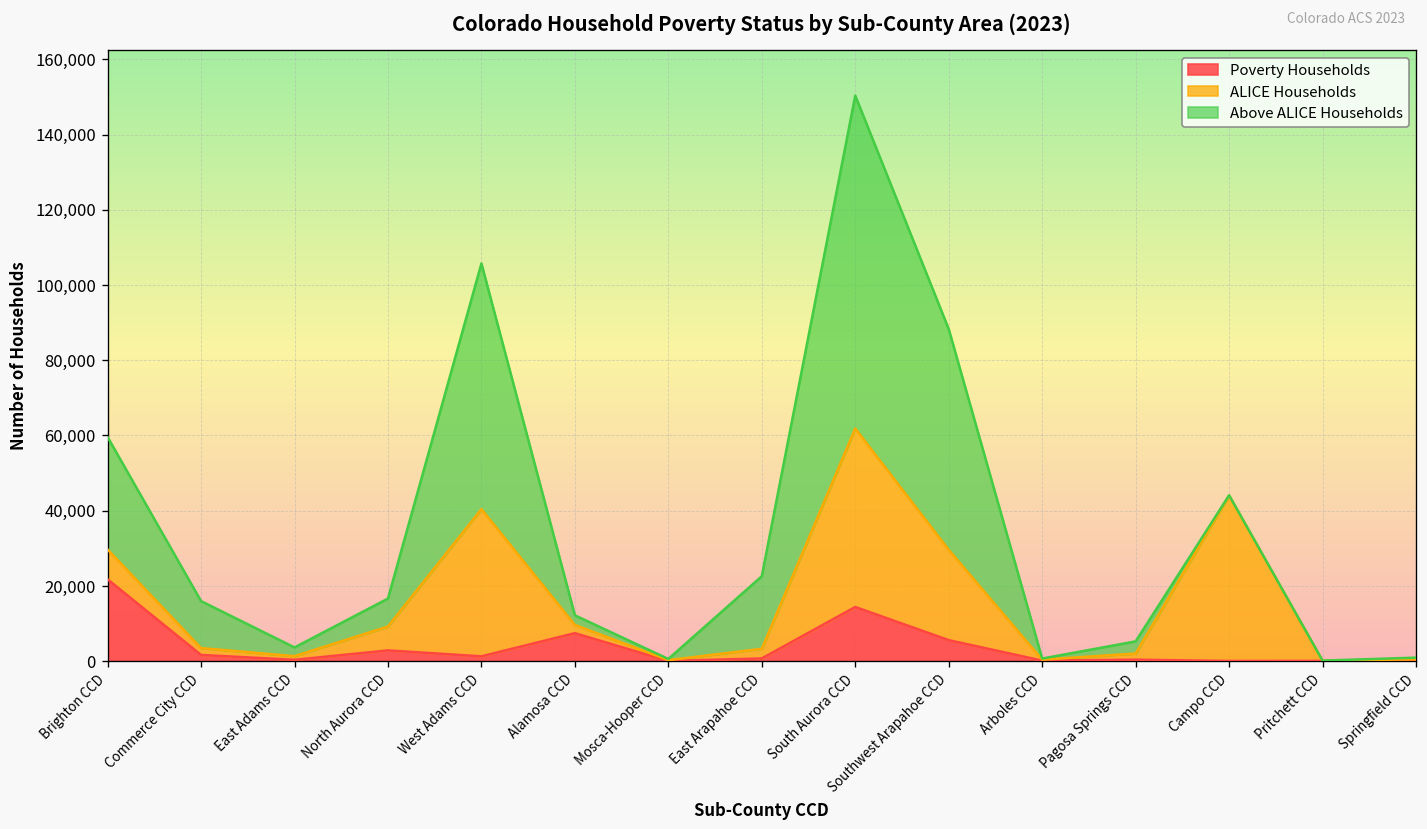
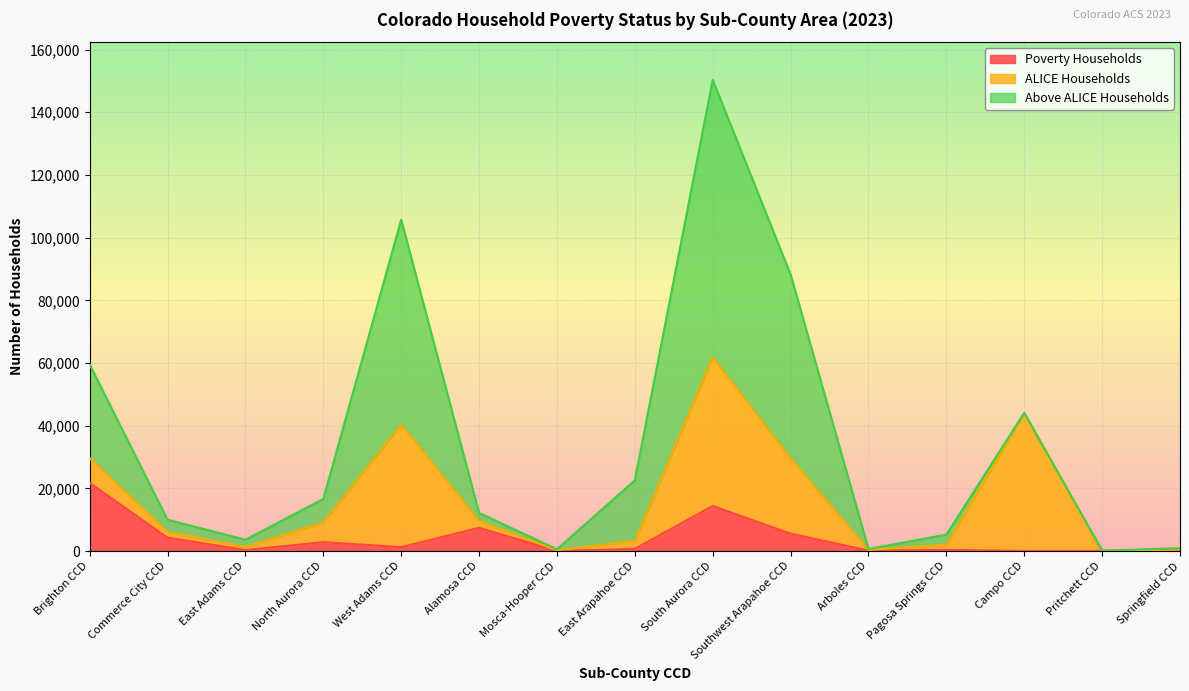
  {
    "Poverty Households": {
      "Brighton CCD": "22,000",
-     "Commerce City CCD": "2,000",
+     "Commerce City CCD": "4,000",
      "East Adams CCD": "0",
      "North Aurora CCD": "3,000",
      "West Adams CCD": "1,000",
      "Alamosa CCD": "7,000",
      "East Arapahoe CCD": "1,000",
      "South Aurora CCD": "14,000",
      "Southwest Arapahoe CCD": "6,000",
      "Pagosa Springs CCD": "0",
      "Campo CCD": "0"
    },
    "ALICE Households": {
      "Brighton CCD": "8,000",
      "Commerce City CCD": "2,000",
      "East Adams CCD": "1,000",
      "North Aurora CCD": "6,000",
      "West Adams CCD": "39,000",
      "Alamosa CCD": "2,000",
      "East Arapahoe CCD": "3,000",
      "South Aurora CCD": "47,000",
      "Southwest Arapahoe CCD": "24,000",
      "Pagosa Springs CCD": "2,000"
    },
    "Above ALICE Households": {
      "Brighton CCD": "30,000",
-     "Commerce City CCD": "12,000",
+     "Commerce City CCD": "4,000",
      "East Adams CCD": "2,000",
      "North Aurora CCD": "7,000",
      "West Adams CCD": "65,000",
      "Alamosa CCD": "3,000",
      "East Arapahoe CCD": "19,000",
      "South Aurora CCD": "89,000",
      "Southwest Arapahoe CCD": "59,000",
      "Pagosa Springs CCD": "3,000"
    }
  }
